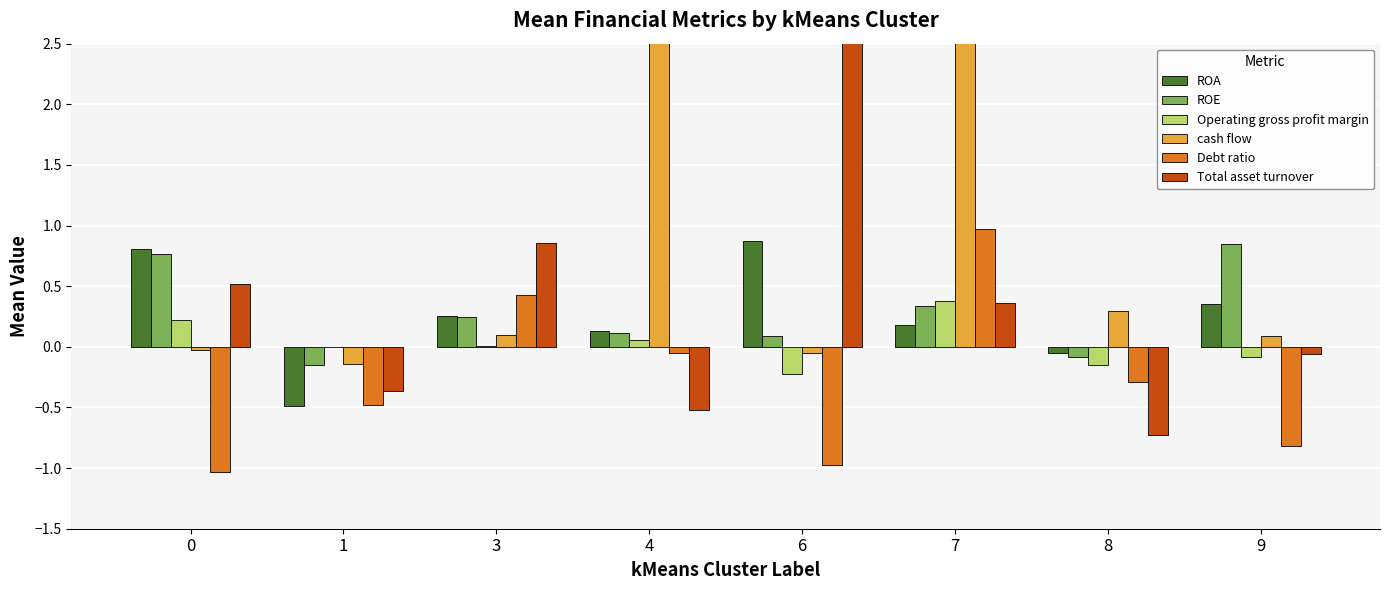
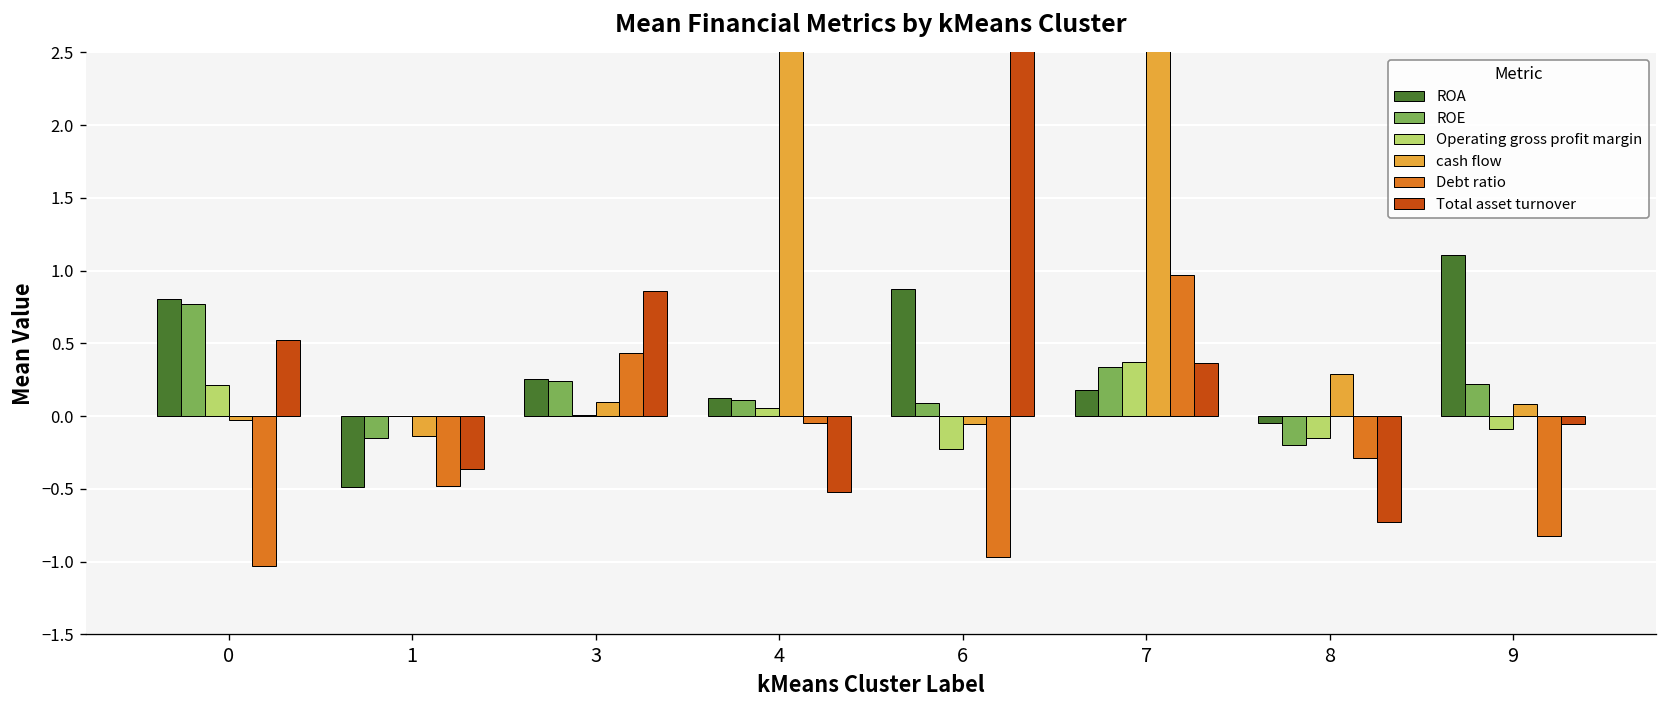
  {
    "ROA": {
      "0": 0.80,
      "1": -0.49,
      "3": 0.26,
      "4": 0.13,
      "6": 0.87,
      "7": 0.18,
      "8": -0.05,
-     "9": 0.35
+     "9": 1.11
    },
    "ROE": {
      "0": 0.77,
      "1": -0.15,
      "3": 0.24,
      "4": 0.11,
      "6": 0.09,
      "7": 0.34,
-     "8": -0.09,
-     "9": 0.85
+     "8": -0.20,
+     "9": 0.22
    },
    "Operating gross profit margin": {
      "0": 0.22,
      "4": 0.06,
      "6": -0.23,
      "7": 0.37,
      "8": -0.15,
      "9": -0.09
    }
  }
